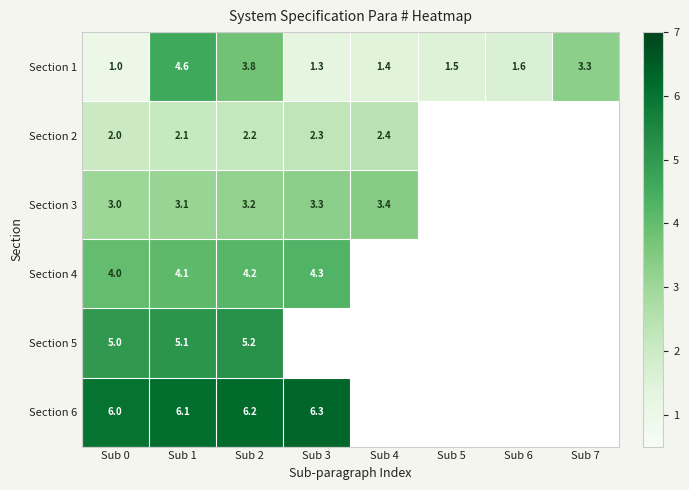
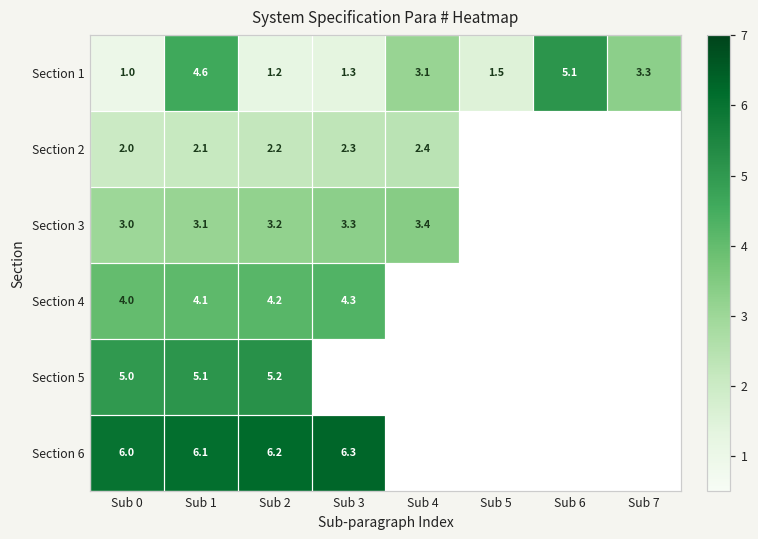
  {
    "Section 1": {
      "Sub 0": 1.0,
      "Sub 1": 4.6,
-     "Sub 2": 3.8,
+     "Sub 2": 1.2,
      "Sub 3": 1.3,
-     "Sub 4": 1.4,
+     "Sub 4": 3.1,
      "Sub 5": 1.5,
-     "Sub 6": 1.6,
+     "Sub 6": 5.1,
      "Sub 7": 3.3
    },
    "Section 2": {
      "Sub 0": 2.0,
      "Sub 1": 2.1,
      "Sub 2": 2.2,
      "Sub 3": 2.3,
      "Sub 4": 2.4
    },
    "Section 3": {
      "Sub 0": 3.0,
      "Sub 1": 3.1,
      "Sub 2": 3.2,
      "Sub 3": 3.3,
      "Sub 4": 3.4
    },
    "Section 4": {
      "Sub 0": 4.0,
      "Sub 1": 4.1,
      "Sub 2": 4.2,
      "Sub 3": 4.3
    },
    "Section 5": {
      "Sub 0": 5.0,
      "Sub 1": 5.1,
      "Sub 2": 5.2
    },
    "Section 6": {
      "Sub 0": 6.0,
      "Sub 1": 6.1,
      "Sub 2": 6.2,
      "Sub 3": 6.3
    }
  }
